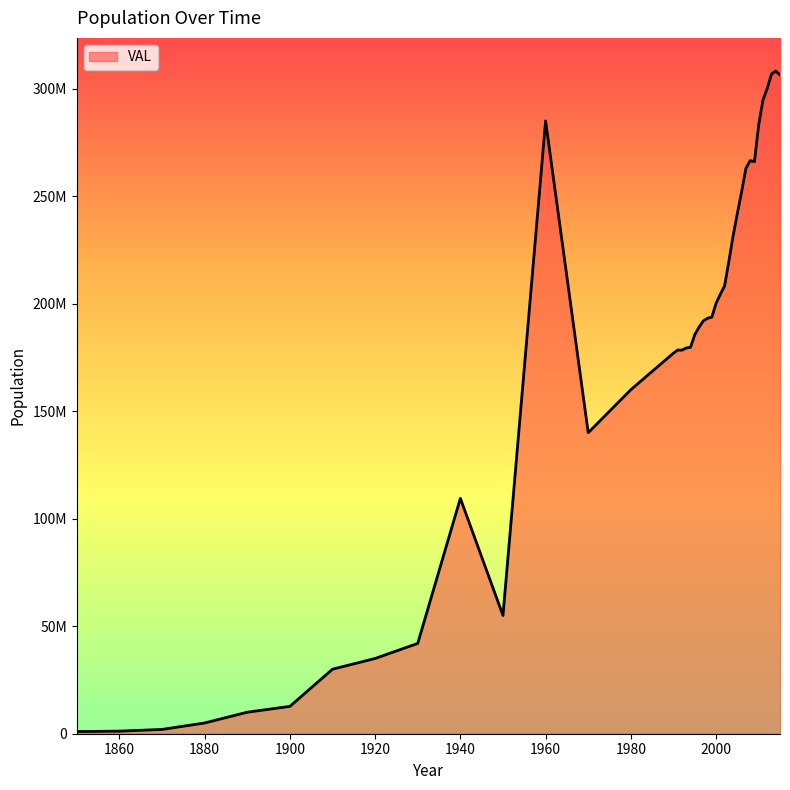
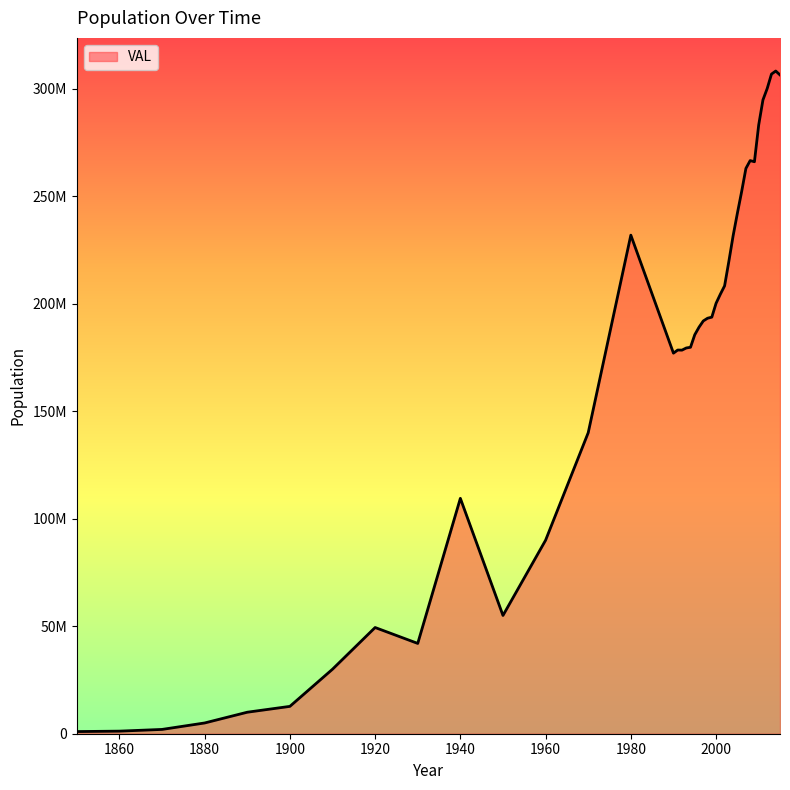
  {
    "1860": 1000000,
    "1880": 5000000,
    "1900": 13000000,
-   "1920": 35000000,
+   "1920": 49000000,
    "1940": 109000000,
-   "1960": 285000000,
-   "1980": 160000000,
+   "1960": 90000000,
+   "1980": 232000000,
    "2000": 200000000
  }
